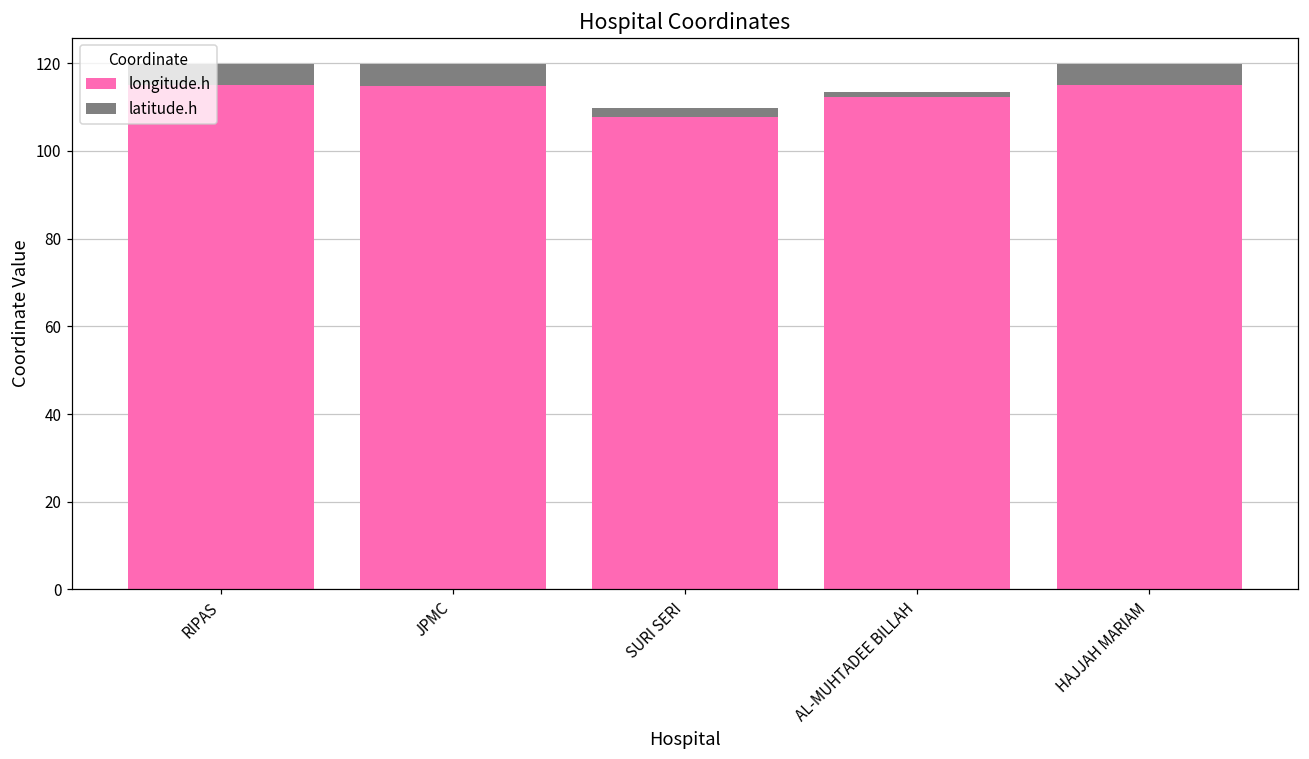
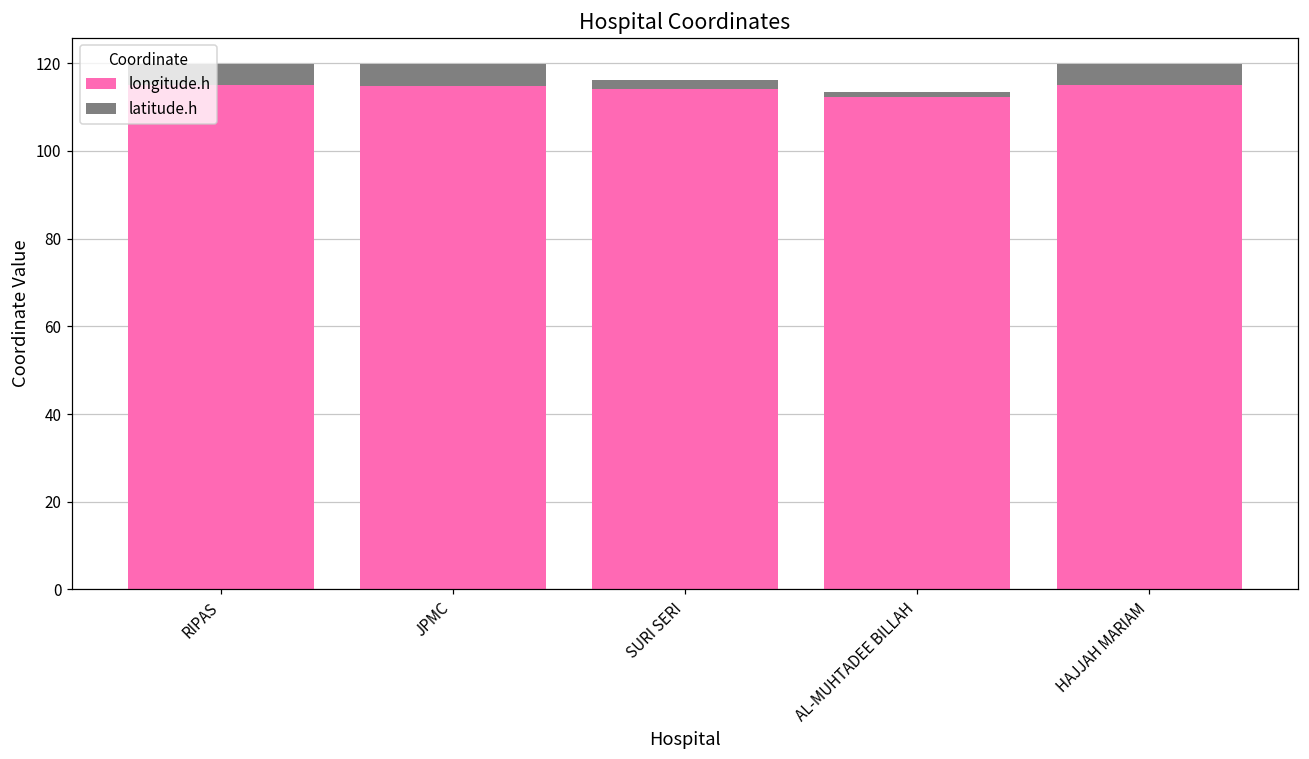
  {
    "longitude.h": {
      "RIPAS": 115,
      "JPMC": 115,
-     "SURI SERI": 108,
+     "SURI SERI": 114,
      "AL-MUHTADEE BILLAH": 112,
      "HAJJAH MARIAM": 115
    },
    "latitude.h": {
      "RIPAS": 5,
      "JPMC": 5,
      "SURI SERI": 2,
      "AL-MUHTADEE BILLAH": 1,
      "HAJJAH MARIAM": 5
    }
  }
